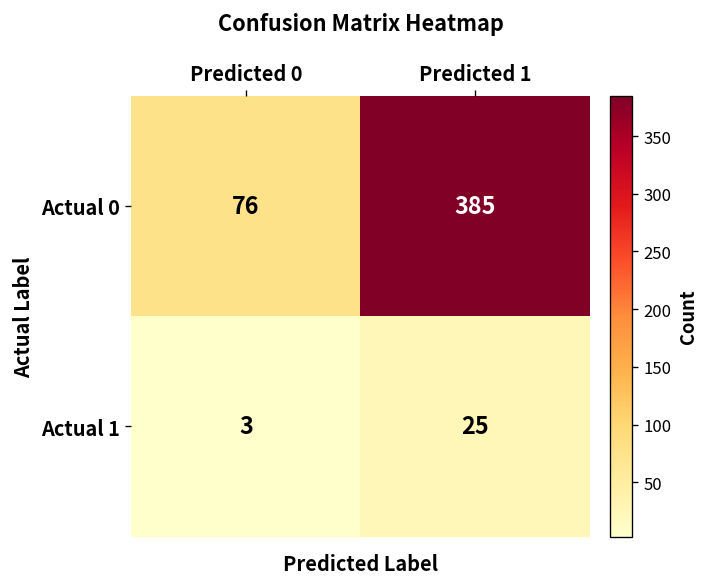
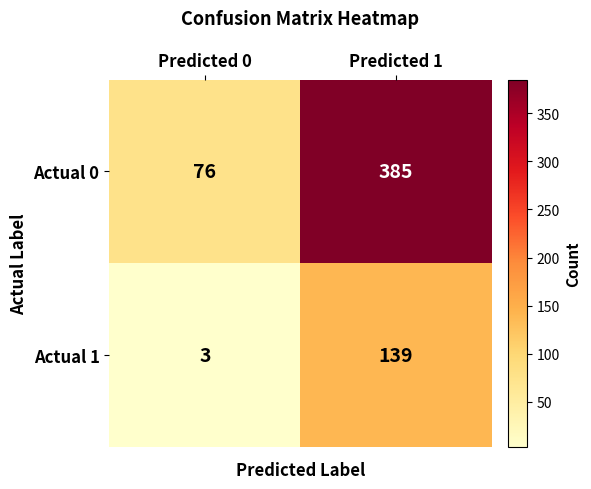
  {
    "Actual 0": {
      "Predicted 0": 76,
      "Predicted 1": 385
    },
    "Actual 1": {
      "Predicted 0": 3,
-     "Predicted 1": 25
+     "Predicted 1": 139
    }
  }
